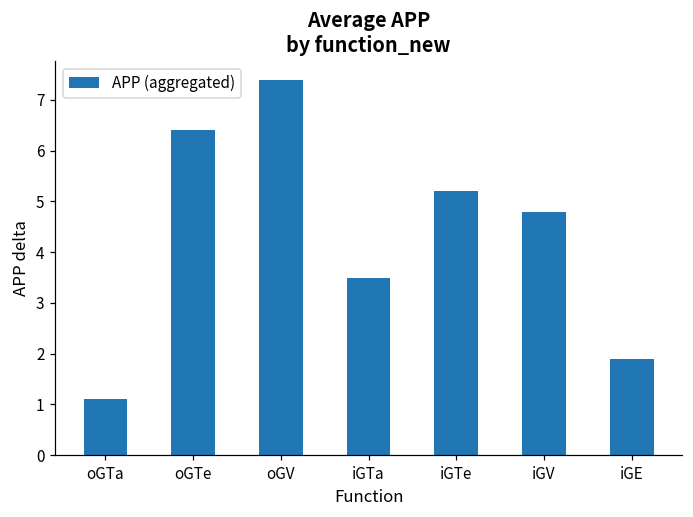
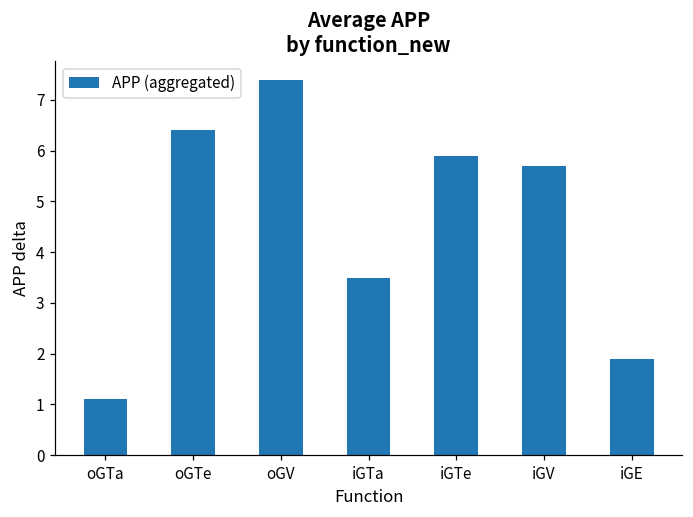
  {
    "oGTa": 1.1,
    "oGTe": 6.4,
    "oGV": 7.4,
    "iGTa": 3.5,
-   "iGTe": 5.2,
-   "iGV": 4.8,
+   "iGTe": 5.9,
+   "iGV": 5.7,
    "iGE": 1.9
  }
